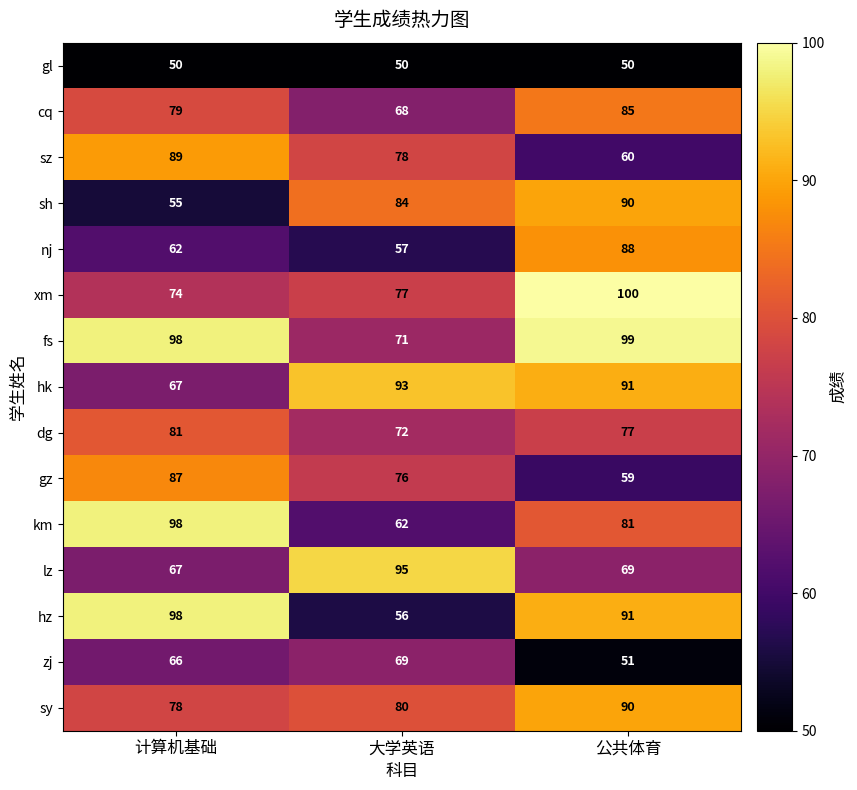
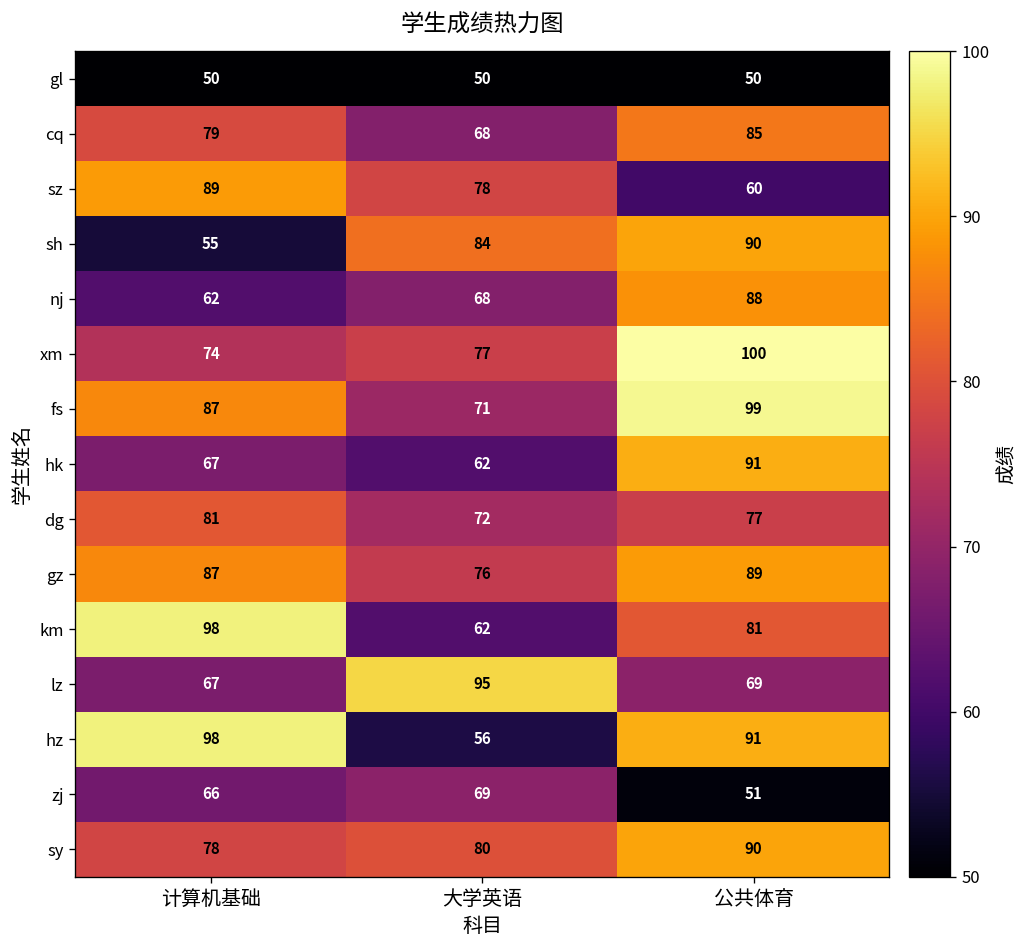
  {
    "gl": {
      "计算机基础": 50,
      "大学英语": 50,
      "公共体育": 50
    },
    "cq": {
      "计算机基础": 79,
      "大学英语": 68,
      "公共体育": 85
    },
    "sz": {
      "计算机基础": 89,
      "大学英语": 78,
      "公共体育": 60
    },
    "sh": {
      "计算机基础": 55,
      "大学英语": 84,
      "公共体育": 90
    },
    "nj": {
      "计算机基础": 62,
-     "大学英语": 57,
+     "大学英语": 68,
      "公共体育": 88
    },
    "xm": {
      "计算机基础": 74,
      "大学英语": 77,
      "公共体育": 100
    },
    "fs": {
-     "计算机基础": 98,
+     "计算机基础": 87,
      "大学英语": 71,
      "公共体育": 99
    },
    "hk": {
      "计算机基础": 67,
-     "大学英语": 93,
+     "大学英语": 62,
      "公共体育": 91
    },
    "dg": {
      "计算机基础": 81,
      "大学英语": 72,
      "公共体育": 77
    },
    "gz": {
      "计算机基础": 87,
      "大学英语": 76,
-     "公共体育": 59
+     "公共体育": 89
    },
    "km": {
      "计算机基础": 98,
      "大学英语": 62,
      "公共体育": 81
    },
    "lz": {
      "计算机基础": 67,
      "大学英语": 95,
      "公共体育": 69
    },
    "hz": {
      "计算机基础": 98,
      "大学英语": 56,
      "公共体育": 91
    },
    "zj": {
      "计算机基础": 66,
      "大学英语": 69,
      "公共体育": 51
    },
    "sy": {
      "计算机基础": 78,
      "大学英语": 80,
      "公共体育": 90
    }
  }
